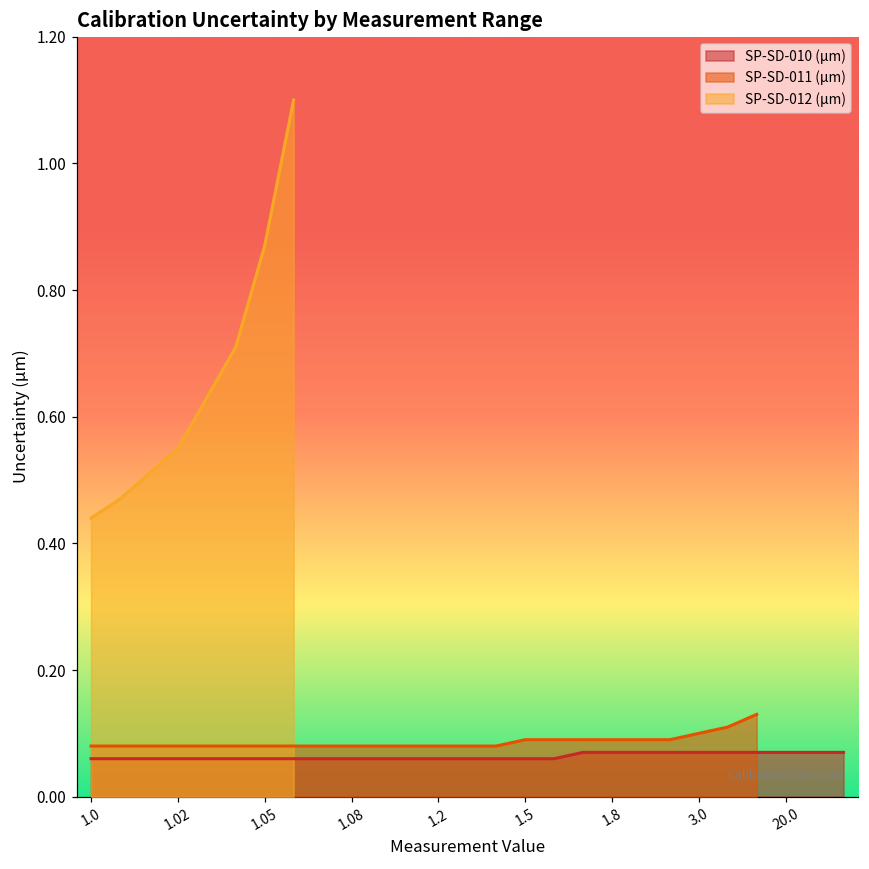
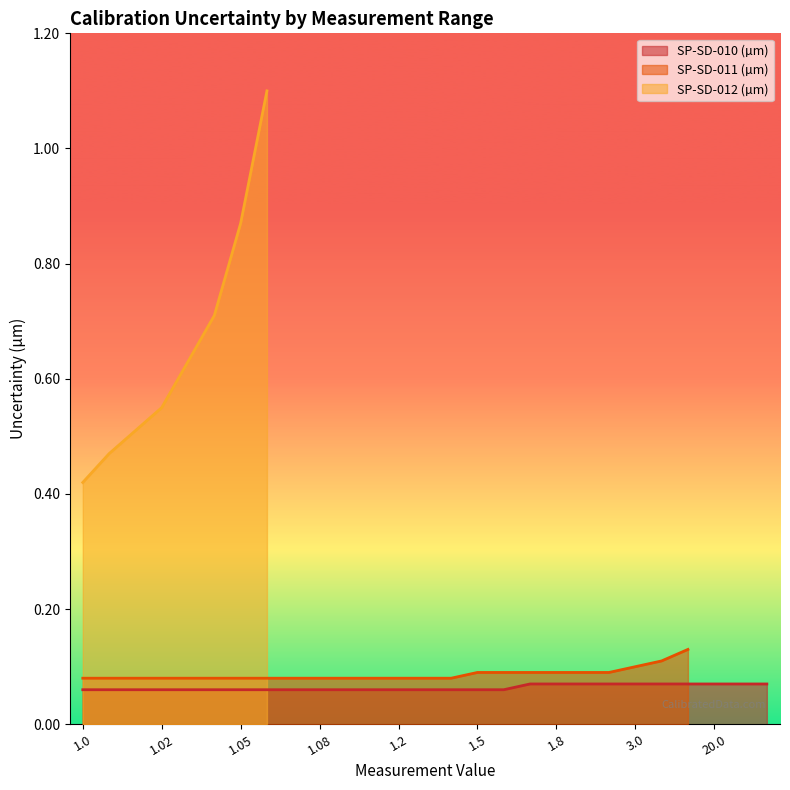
  {
    "SP-SD-012 (µm)": {
-     "1.0": 0.44,
+     "1.0": 0.42,
      "1.02": 0.55,
      "1.05": 0.87
    }
  }
